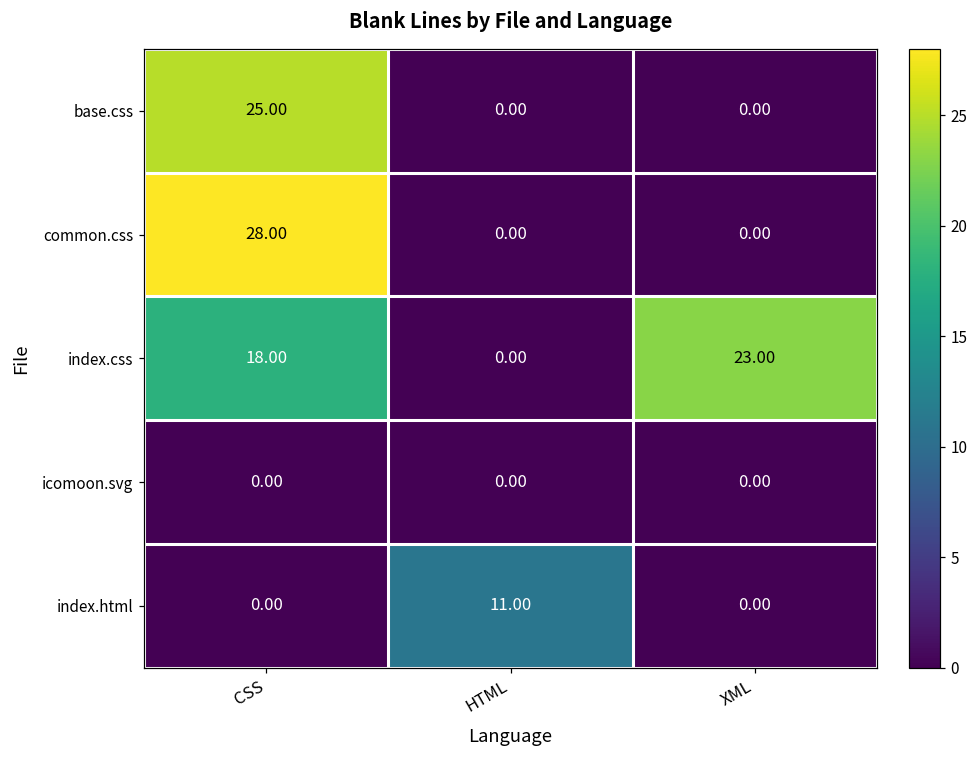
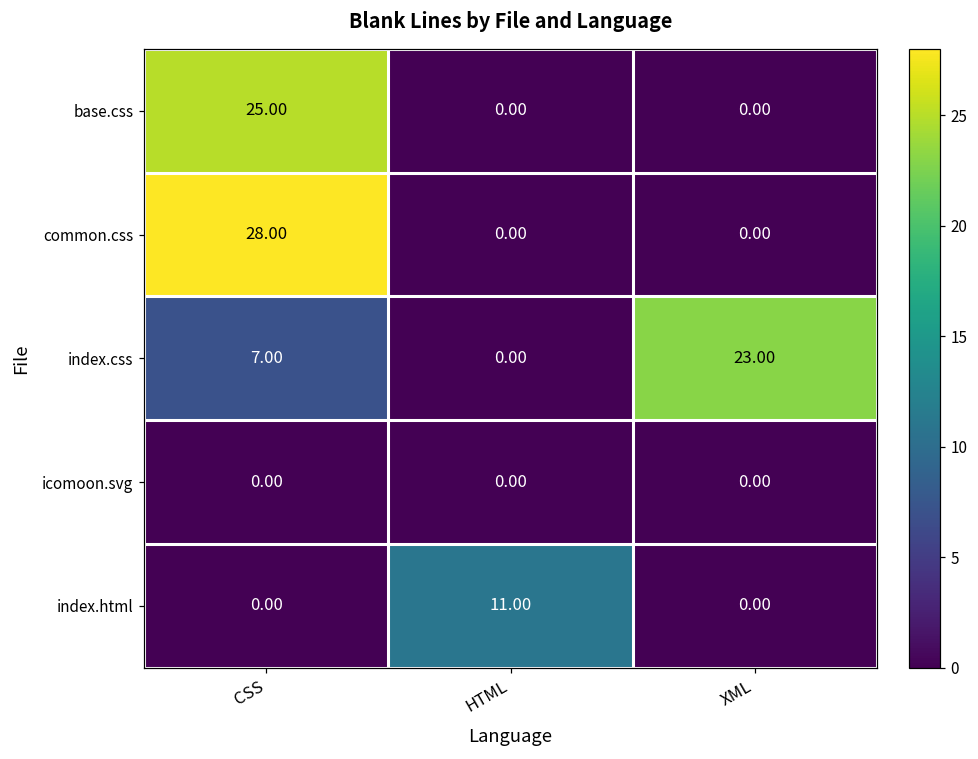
  {
    "base.css": {
      "CSS": 25.00,
      "HTML": 0.00,
      "XML": 0.00
    },
    "common.css": {
      "CSS": 28.00,
      "HTML": 0.00,
      "XML": 0.00
    },
    "index.css": {
-     "CSS": 18.00,
+     "CSS": 7.00,
      "HTML": 0.00,
      "XML": 23.00
    },
    "icomoon.svg": {
      "CSS": 0.00,
      "HTML": 0.00,
      "XML": 0.00
    },
    "index.html": {
      "CSS": 0.00,
      "HTML": 11.00,
      "XML": 0.00
    }
  }
